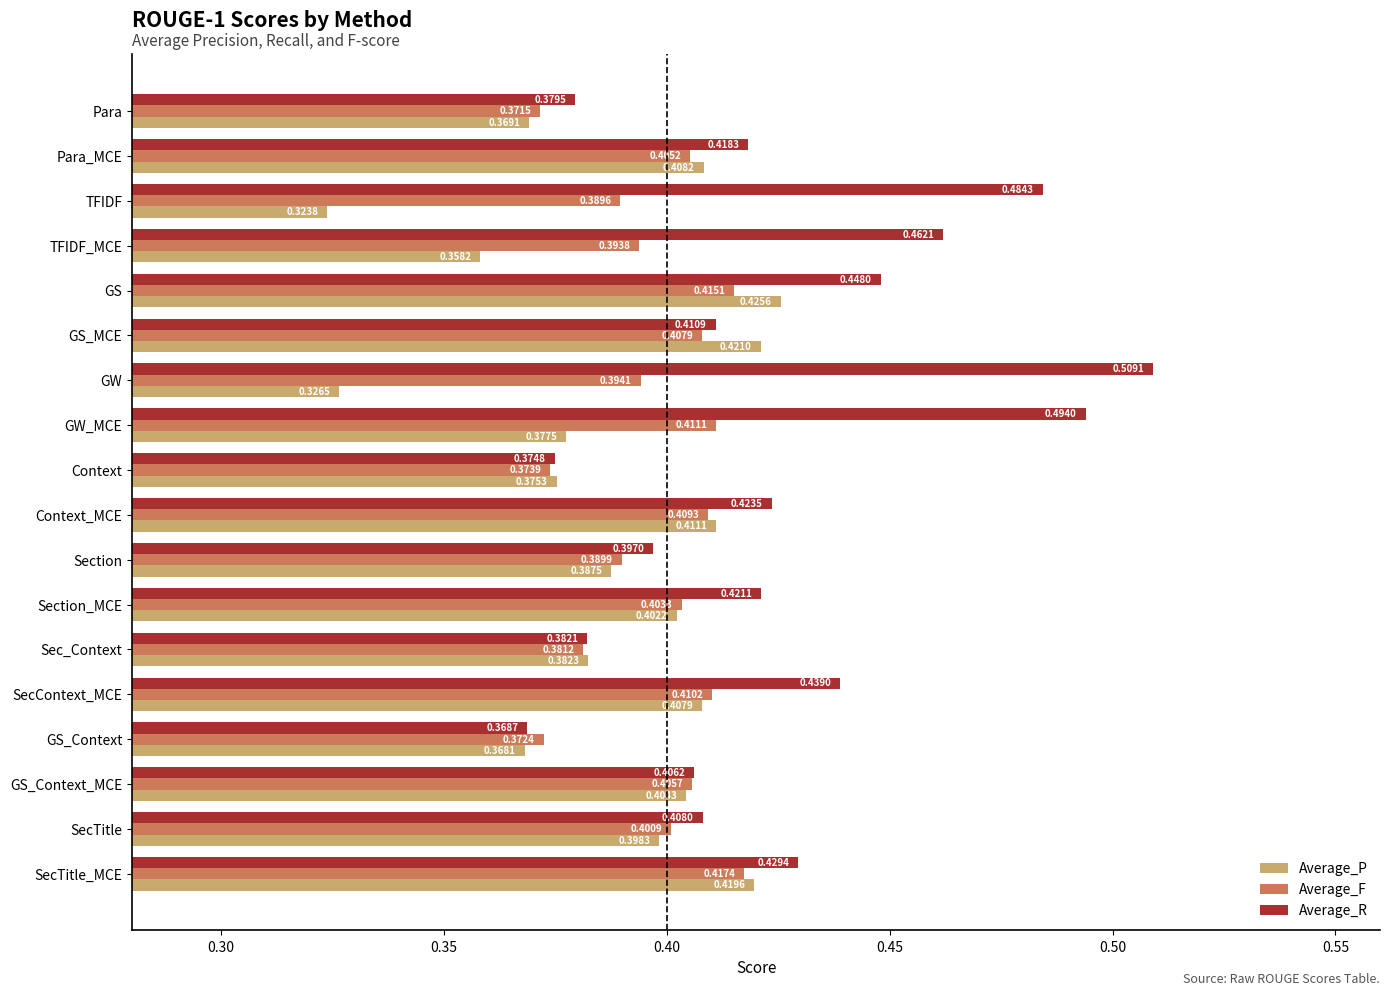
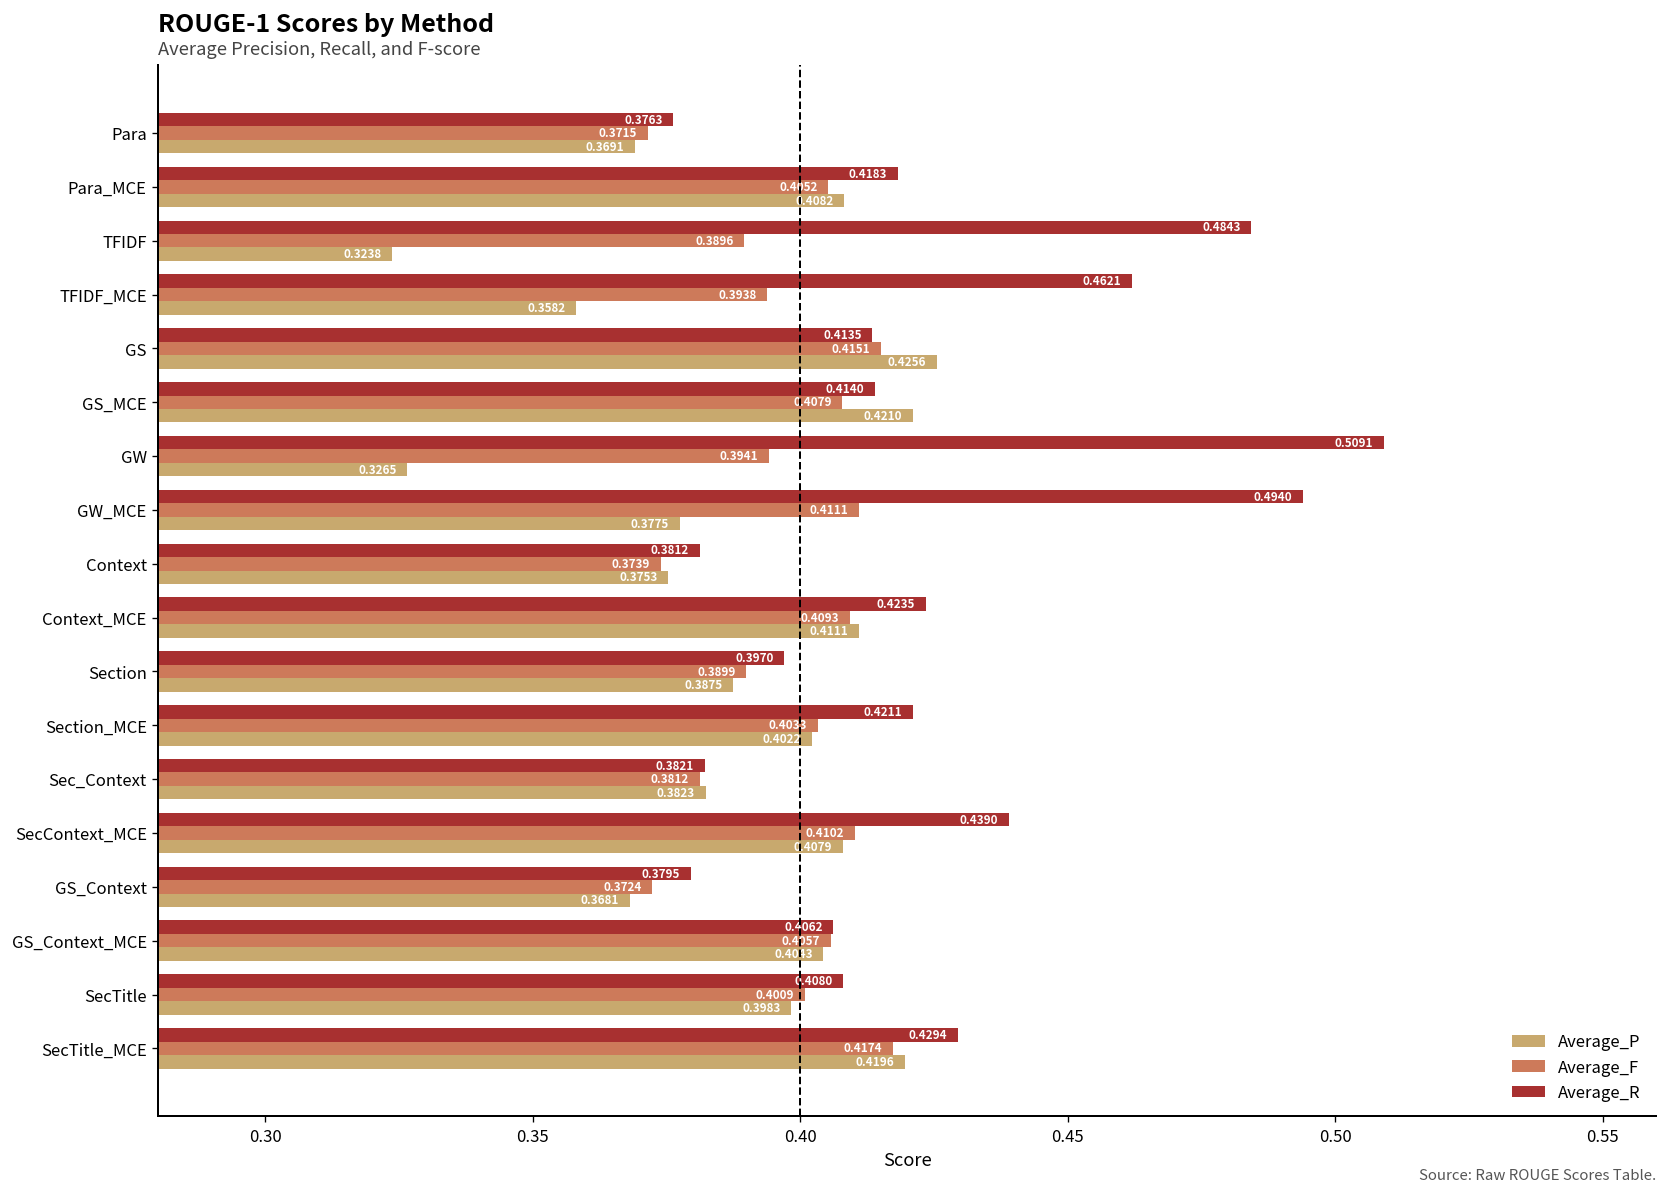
  {
    "Average_R": {
-     "Para": 0.3795,
+     "Para": 0.3763,
      "Para_MCE": 0.4183,
      "TFIDF": 0.4843,
      "TFIDF_MCE": 0.4621,
-     "GS": 0.4480,
-     "GS_MCE": 0.4109,
+     "GS": 0.4135,
+     "GS_MCE": 0.4140,
      "GW": 0.5091,
      "GW_MCE": 0.4940,
-     "Context": 0.3748,
+     "Context": 0.3812,
      "Context_MCE": 0.4235,
      "Section": 0.3970,
      "Section_MCE": 0.4211,
      "Sec_Context": 0.3821,
      "SecContext_MCE": 0.4390,
-     "GS_Context": 0.3687,
+     "GS_Context": 0.3795,
      "GS_Context_MCE": 0.4062,
      "SecTitle": 0.4080,
      "SecTitle_MCE": 0.4294
    }
  }
